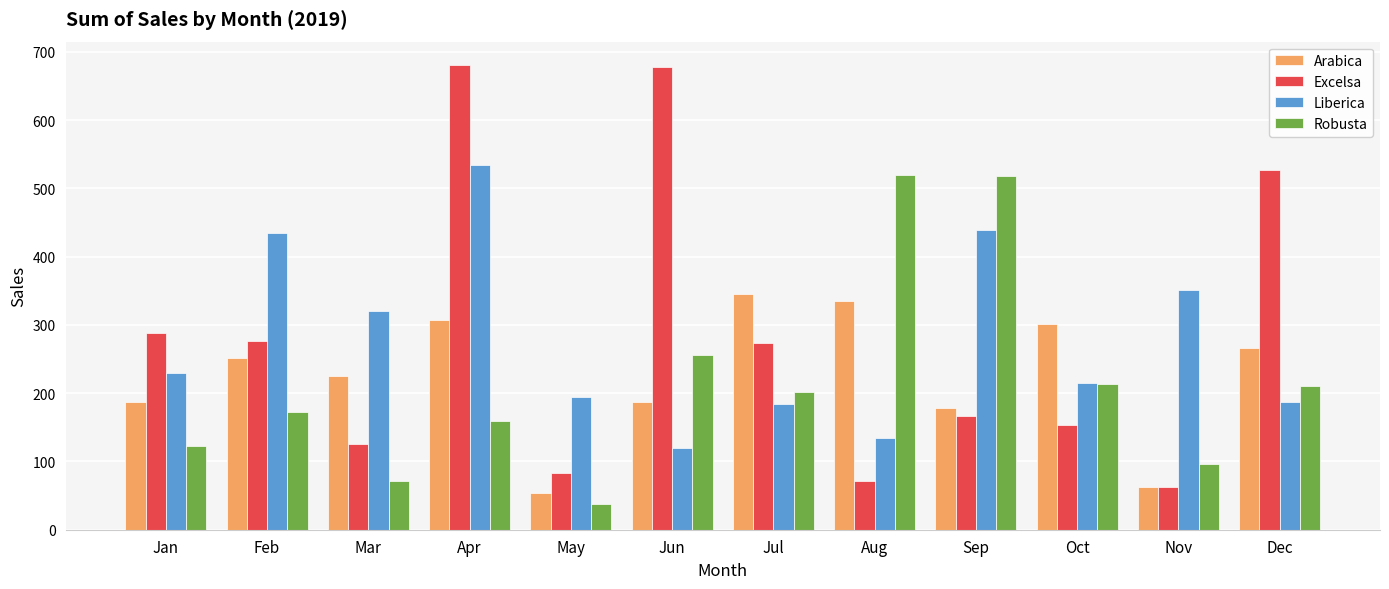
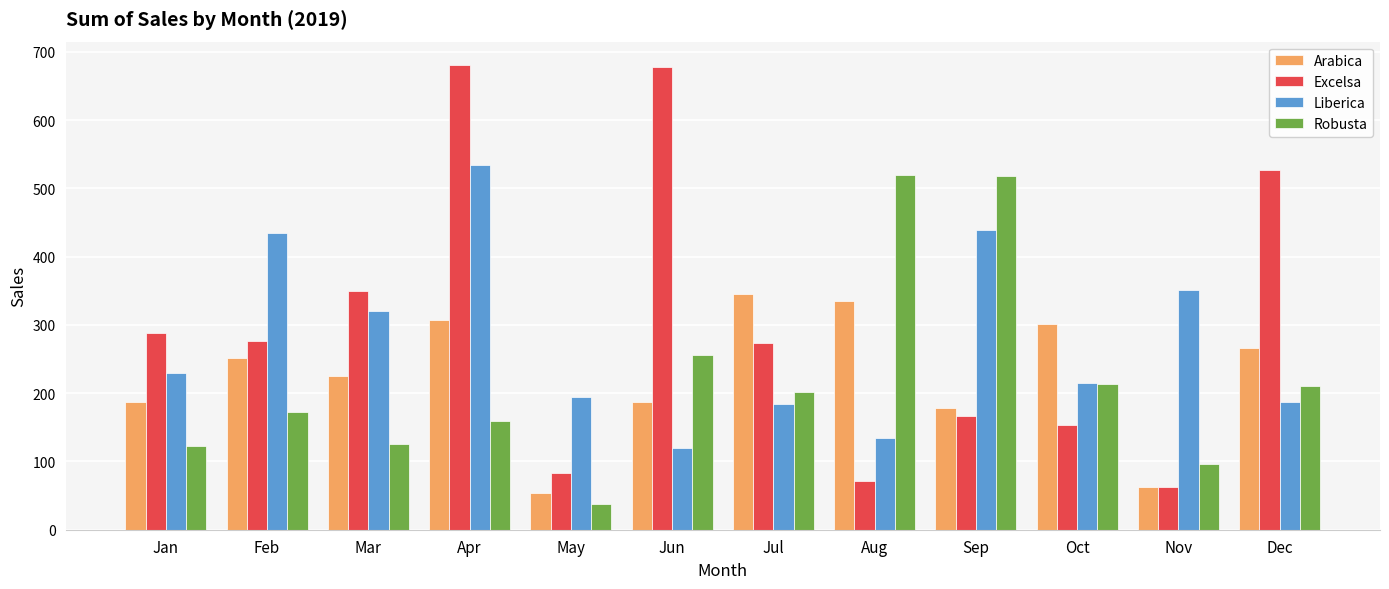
  {
    "Arabica": {
      "Jan": 190,
      "Feb": 250,
      "Mar": 220,
      "Apr": 310,
      "May": 50,
      "Jun": 190,
      "Jul": 350,
      "Aug": 330,
      "Sep": 180,
      "Oct": 300,
      "Nov": 60,
      "Dec": 270
    },
    "Excelsa": {
      "Jan": 290,
      "Feb": 280,
-     "Mar": 130,
+     "Mar": 350,
      "Apr": 680,
      "May": 80,
      "Jun": 680,
      "Jul": 270,
      "Aug": 70,
      "Sep": 170,
      "Oct": 150,
      "Nov": 60,
      "Dec": 530
    },
    "Liberica": {
      "Jan": 230,
      "Feb": 430,
      "Mar": 320,
      "Apr": 530,
      "May": 190,
      "Jun": 120,
      "Jul": 180,
      "Aug": 130,
      "Sep": 440,
      "Oct": 220,
      "Nov": 350,
      "Dec": 190
    },
    "Robusta": {
      "Jan": 120,
      "Feb": 170,
-     "Mar": 70,
+     "Mar": 130,
      "Apr": 160,
      "May": 40,
      "Jun": 260,
      "Jul": 200,
      "Aug": 520,
      "Sep": 520,
      "Oct": 210,
      "Nov": 100,
      "Dec": 210
    }
  }
